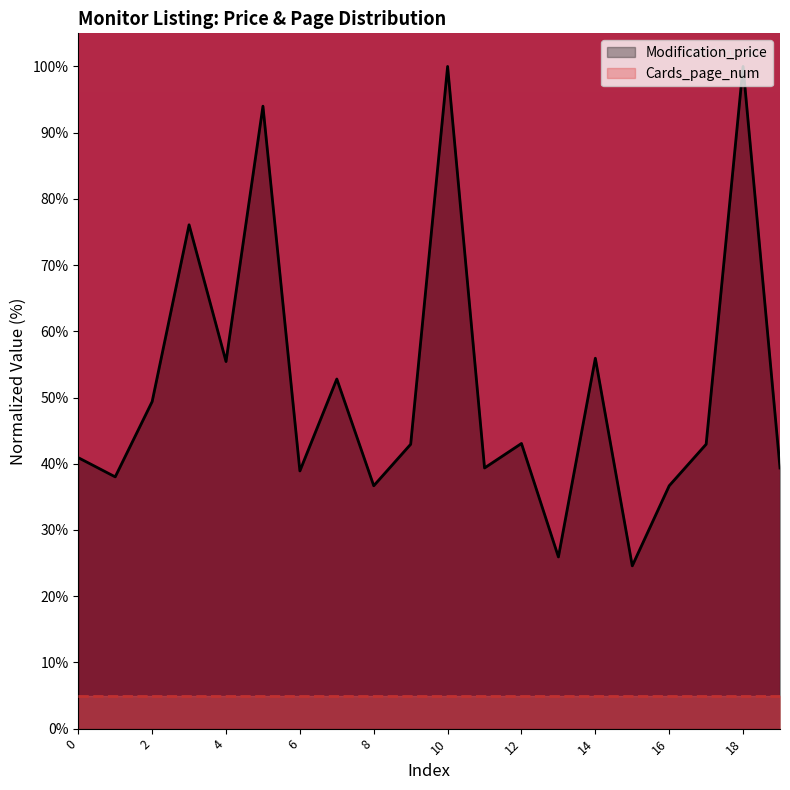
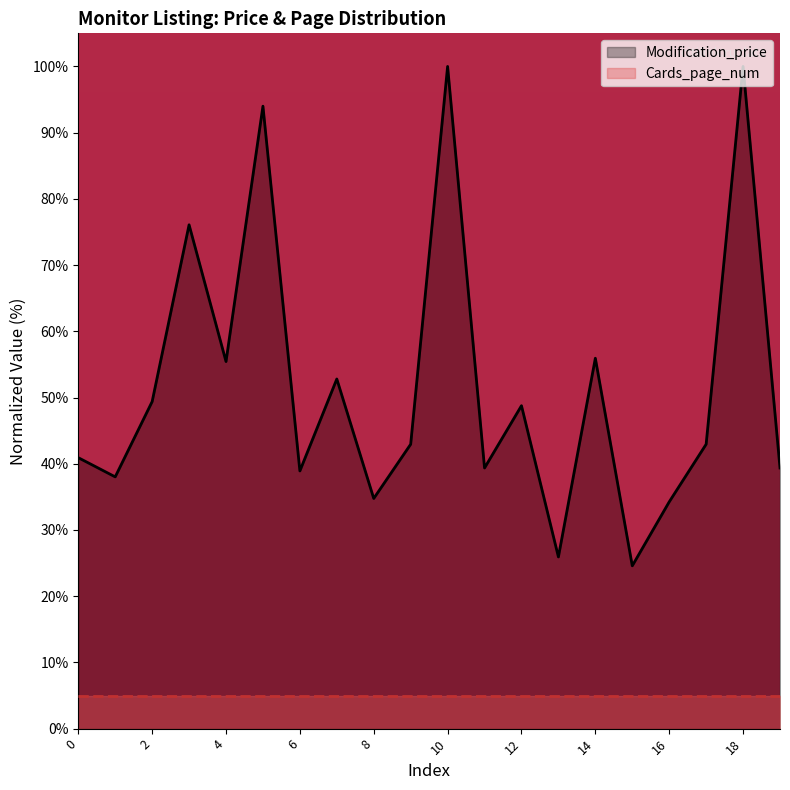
  {
    "Modification_price": {
      "0": "41%",
      "2": "49%",
      "4": "55%",
      "6": "39%",
-     "8": "37%",
+     "8": "35%",
      "10": "100%",
-     "12": "43%",
+     "12": "49%",
      "14": "56%",
-     "16": "37%"
+     "16": "34%"
    },
    "Cards_page_num": {
      "0": "5%",
      "2": "5%",
      "4": "5%",
      "6": "5%",
      "8": "5%",
      "10": "5%",
      "12": "5%",
      "14": "5%",
      "16": "5%",
      "18": "5%"
    }
  }
